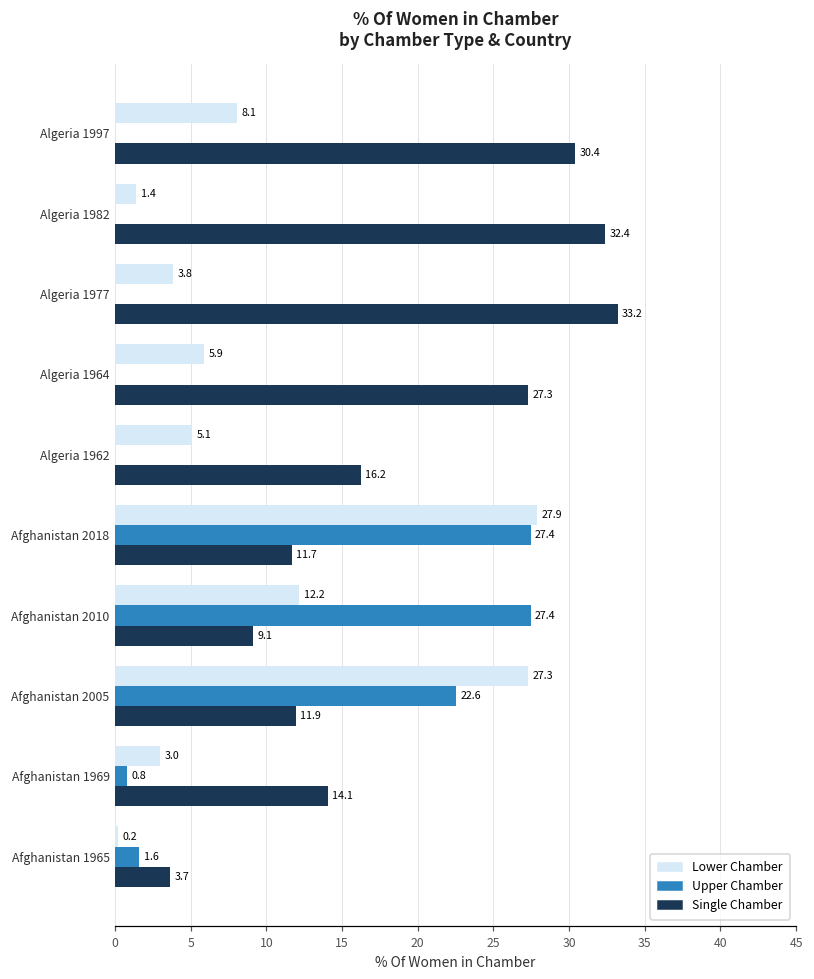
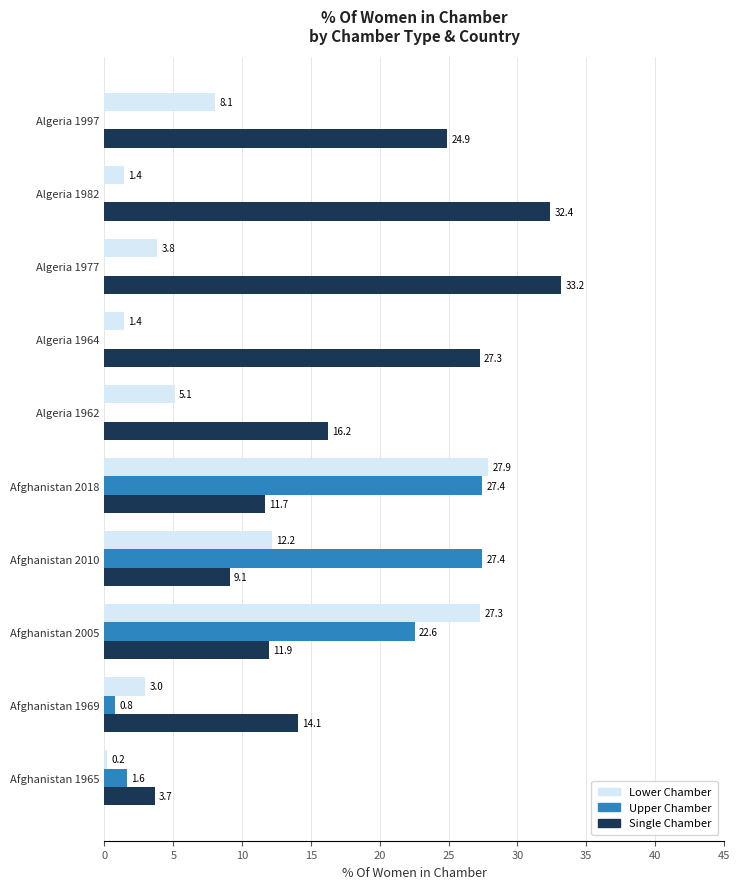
  {
    "Lower Chamber": {
      "Algeria 1997": 8.1,
      "Algeria 1982": 1.4,
      "Algeria 1977": 3.8,
-     "Algeria 1964": 5.9,
+     "Algeria 1964": 1.4,
      "Algeria 1962": 5.1,
      "Afghanistan 2018": 27.9,
      "Afghanistan 2010": 12.2,
      "Afghanistan 2005": 27.3,
      "Afghanistan 1969": 3.0,
      "Afghanistan 1965": 0.2
    },
    "Upper Chamber": {
      "Afghanistan 2018": 27.4,
      "Afghanistan 2010": 27.4,
      "Afghanistan 2005": 22.6,
      "Afghanistan 1969": 0.8,
      "Afghanistan 1965": 1.6
    },
    "Single Chamber": {
-     "Algeria 1997": 30.4,
+     "Algeria 1997": 24.9,
      "Algeria 1982": 32.4,
      "Algeria 1977": 33.2,
      "Algeria 1964": 27.3,
      "Algeria 1962": 16.2,
      "Afghanistan 2018": 11.7,
      "Afghanistan 2010": 9.1,
      "Afghanistan 2005": 11.9,
      "Afghanistan 1969": 14.1,
      "Afghanistan 1965": 3.7
    }
  }
